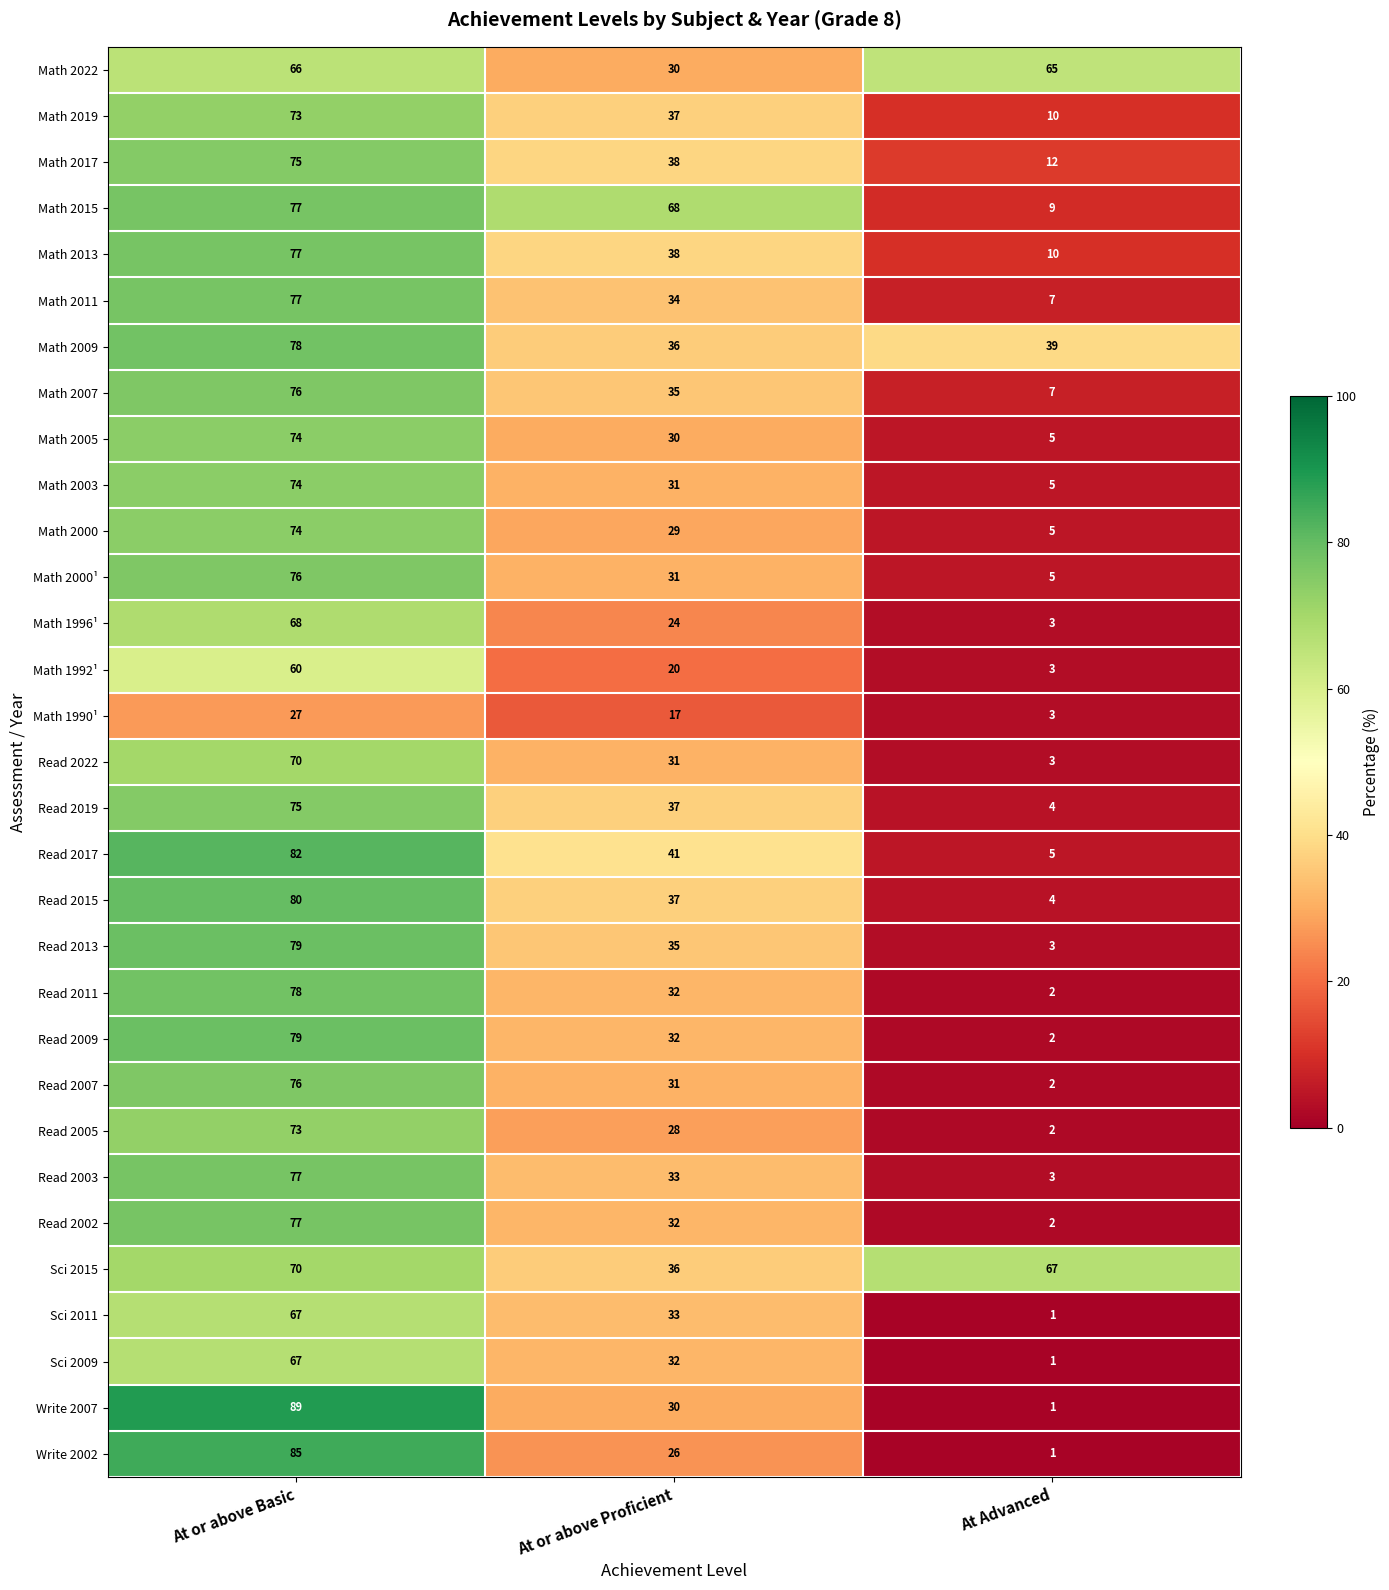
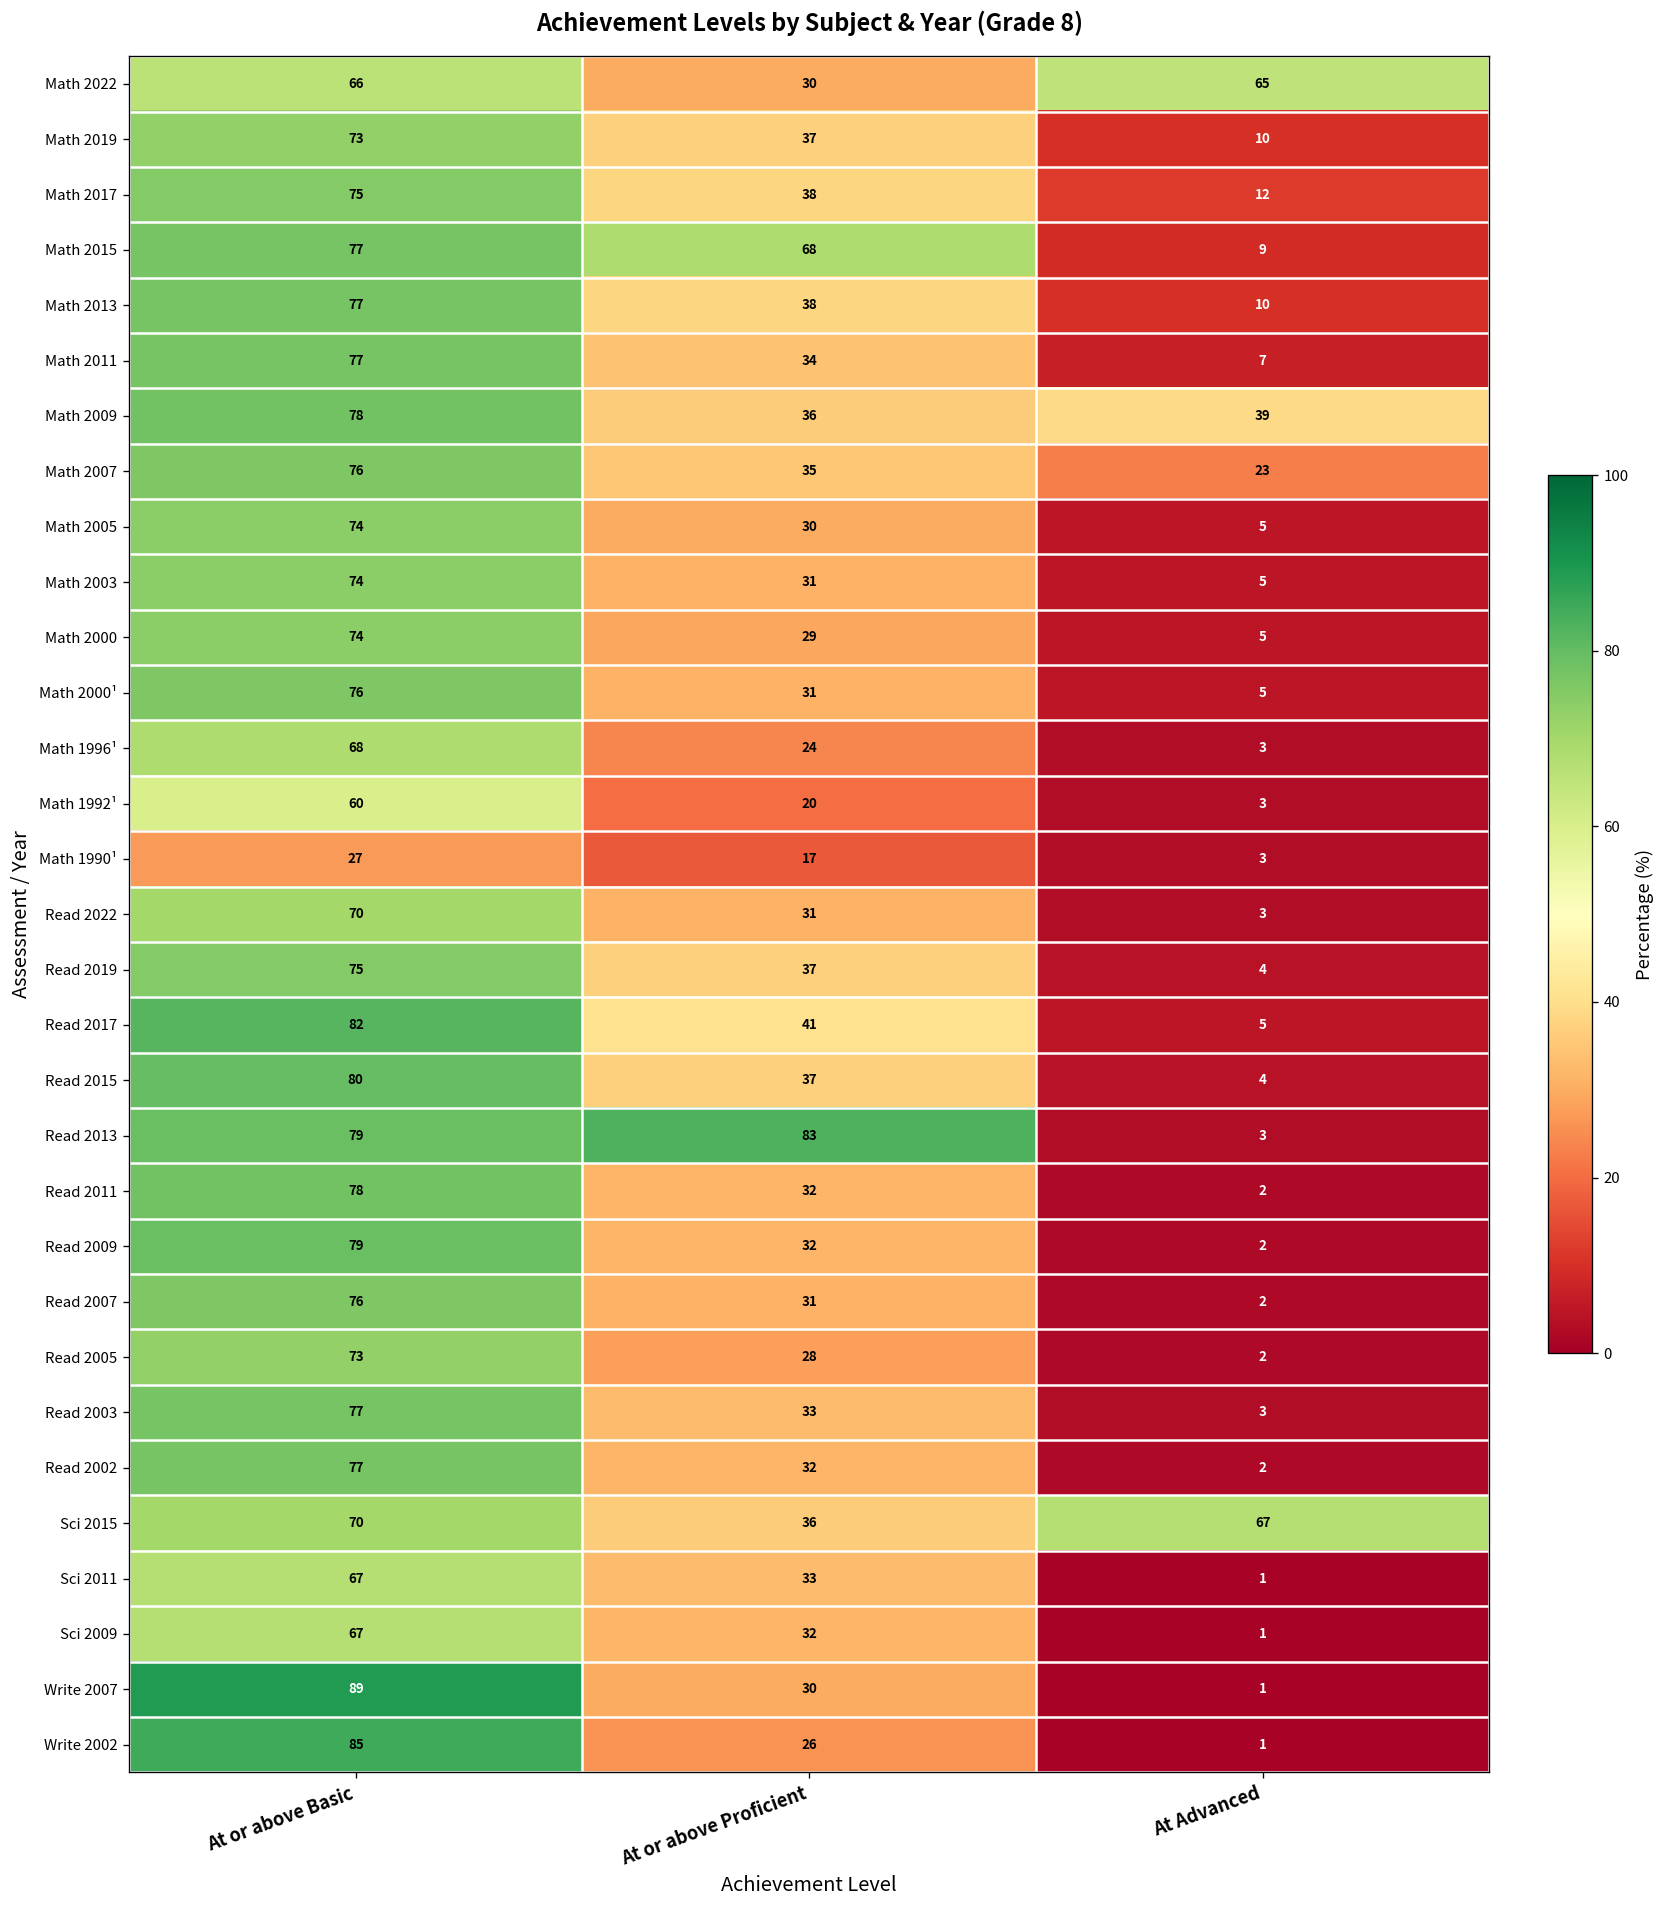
  {
    "Math 2022": {
      "At or above Basic": 66,
      "At or above Proficient": 30,
      "At Advanced": 65
    },
    "Math 2019": {
      "At or above Basic": 73,
      "At or above Proficient": 37,
      "At Advanced": 10
    },
    "Math 2017": {
      "At or above Basic": 75,
      "At or above Proficient": 38,
      "At Advanced": 12
    },
    "Math 2015": {
      "At or above Basic": 77,
      "At or above Proficient": 68,
      "At Advanced": 9
    },
    "Math 2013": {
      "At or above Basic": 77,
      "At or above Proficient": 38,
      "At Advanced": 10
    },
    "Math 2011": {
      "At or above Basic": 77,
      "At or above Proficient": 34,
      "At Advanced": 7
    },
    "Math 2009": {
      "At or above Basic": 78,
      "At or above Proficient": 36,
      "At Advanced": 39
    },
    "Math 2007": {
      "At or above Basic": 76,
      "At or above Proficient": 35,
-     "At Advanced": 7
+     "At Advanced": 23
    },
    "Math 2005": {
      "At or above Basic": 74,
      "At or above Proficient": 30,
      "At Advanced": 5
    },
    "Math 2003": {
      "At or above Basic": 74,
      "At or above Proficient": 31,
      "At Advanced": 5
    },
    "Math 2000": {
      "At or above Basic": 74,
      "At or above Proficient": 29,
      "At Advanced": 5
    },
    "Math 2000¹": {
      "At or above Basic": 76,
      "At or above Proficient": 31,
      "At Advanced": 5
    },
    "Math 1996¹": {
      "At or above Basic": 68,
      "At or above Proficient": 24,
      "At Advanced": 3
    },
    "Math 1992¹": {
      "At or above Basic": 60,
      "At or above Proficient": 20,
      "At Advanced": 3
    },
    "Math 1990¹": {
      "At or above Basic": 27,
      "At or above Proficient": 17,
      "At Advanced": 3
    },
    "Read 2022": {
      "At or above Basic": 70,
      "At or above Proficient": 31,
      "At Advanced": 3
    },
    "Read 2019": {
      "At or above Basic": 75,
      "At or above Proficient": 37,
      "At Advanced": 4
    },
    "Read 2017": {
      "At or above Basic": 82,
      "At or above Proficient": 41,
      "At Advanced": 5
    },
    "Read 2015": {
      "At or above Basic": 80,
      "At or above Proficient": 37,
      "At Advanced": 4
    },
    "Read 2013": {
      "At or above Basic": 79,
-     "At or above Proficient": 35,
+     "At or above Proficient": 83,
      "At Advanced": 3
    },
    "Read 2011": {
      "At or above Basic": 78,
      "At or above Proficient": 32,
      "At Advanced": 2
    },
    "Read 2009": {
      "At or above Basic": 79,
      "At or above Proficient": 32,
      "At Advanced": 2
    },
    "Read 2007": {
      "At or above Basic": 76,
      "At or above Proficient": 31,
      "At Advanced": 2
    },
    "Read 2005": {
      "At or above Basic": 73,
      "At or above Proficient": 28,
      "At Advanced": 2
    },
    "Read 2003": {
      "At or above Basic": 77,
      "At or above Proficient": 33,
      "At Advanced": 3
    },
    "Read 2002": {
      "At or above Basic": 77,
      "At or above Proficient": 32,
      "At Advanced": 2
    },
    "Sci 2015": {
      "At or above Basic": 70,
      "At or above Proficient": 36,
      "At Advanced": 67
    },
    "Sci 2011": {
      "At or above Basic": 67,
      "At or above Proficient": 33,
      "At Advanced": 1
    },
    "Sci 2009": {
      "At or above Basic": 67,
      "At or above Proficient": 32,
      "At Advanced": 1
    },
    "Write 2007": {
      "At or above Basic": 89,
      "At or above Proficient": 30,
      "At Advanced": 1
    },
    "Write 2002": {
      "At or above Basic": 85,
      "At or above Proficient": 26,
      "At Advanced": 1
    }
  }
